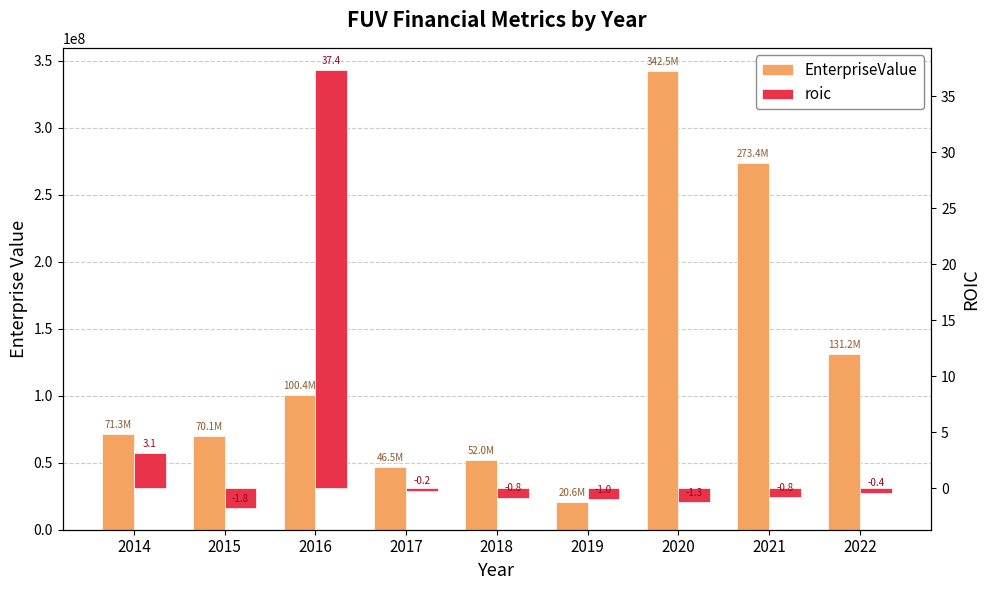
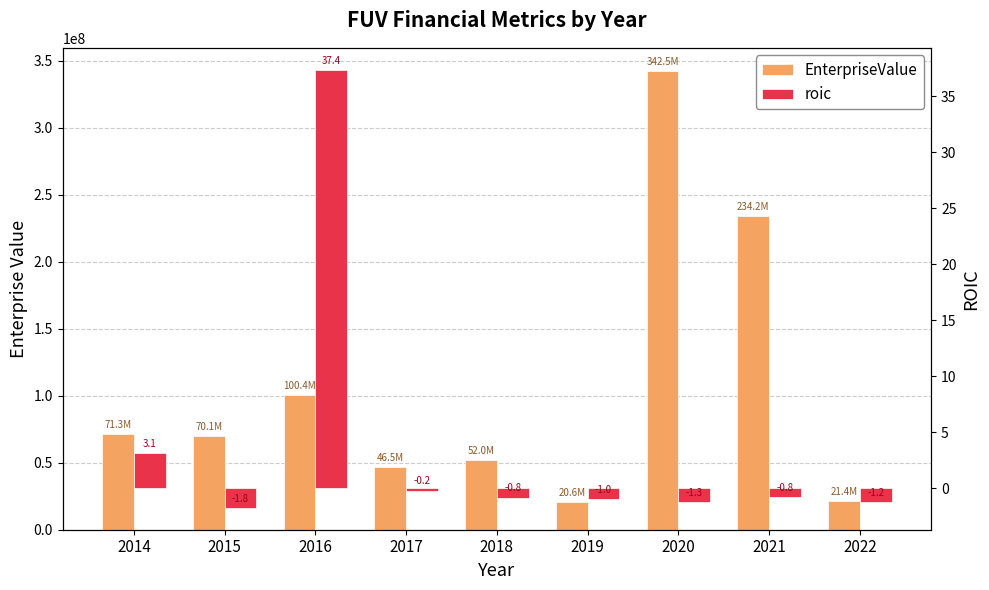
  {
    "EnterpriseValue": {
      "2014": "71.3M",
      "2015": "70.1M",
      "2016": "100.4M",
      "2017": "46.5M",
      "2018": "52.0M",
      "2019": "20.6M",
      "2020": "342.5M",
-     "2021": "273.4M",
-     "2022": "131.2M"
+     "2021": "234.2M",
+     "2022": "21.4M"
    },
    "roic": {
      "2014": "3.1",
      "2015": "-1.8",
      "2016": "37.4",
      "2017": "-0.2",
      "2018": "-0.8",
      "2019": "-1.0",
      "2020": "-1.3",
      "2021": "-0.8",
-     "2022": "-0.4"
+     "2022": "-1.2"
    }
  }
